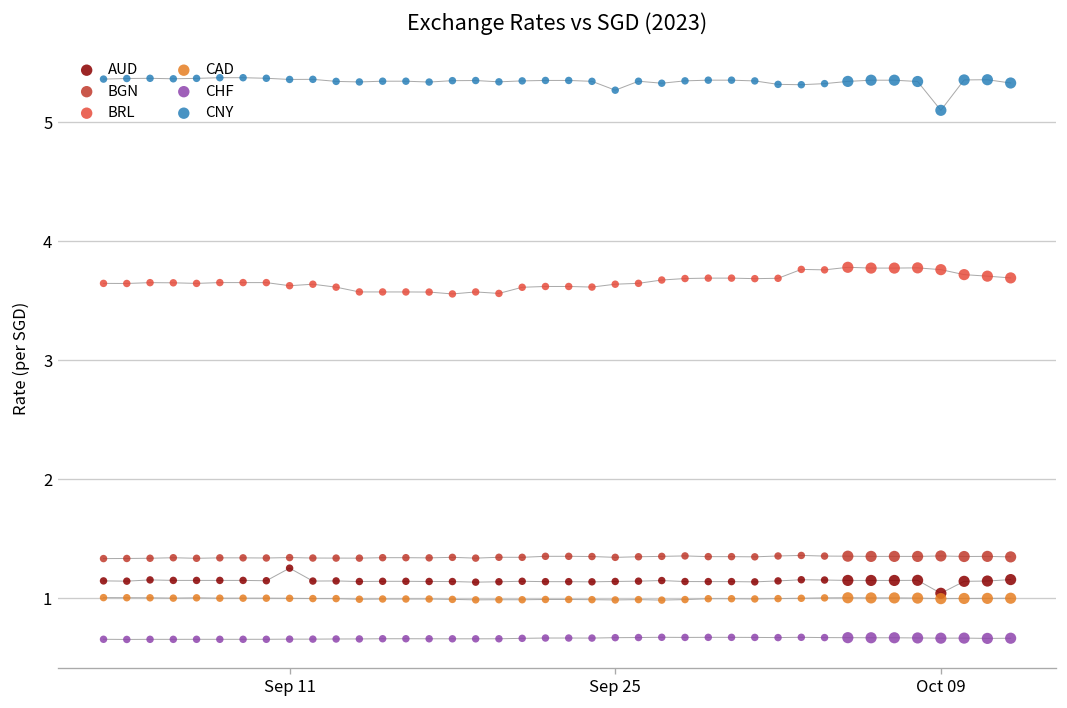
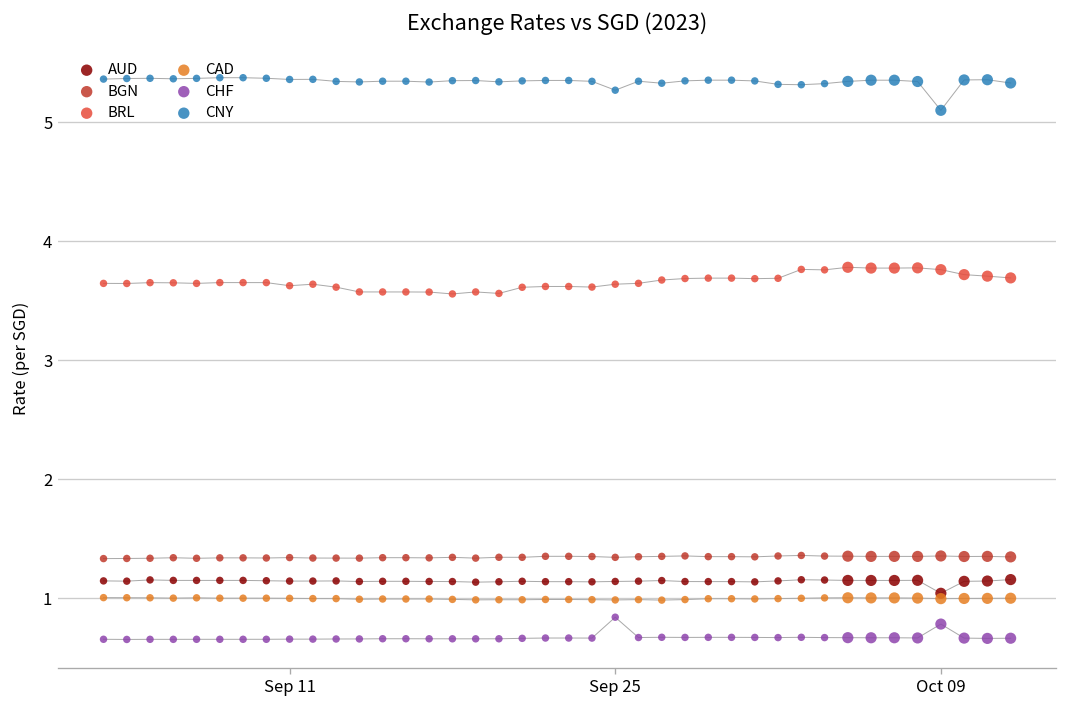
  {
    "AUD": {
-     "Sep 11": 1.3,
+     "Sep 11": 1.1,
      "Sep 25": 1.1,
      "Oct 09": 1.0
    },
    "CHF": {
      "Sep 11": 0.7,
-     "Sep 25": 0.7,
-     "Oct 09": 0.7
+     "Sep 25": 0.8,
+     "Oct 09": 0.8
    },
    "CNY": {
      "Sep 11": 5.4,
      "Sep 25": 5.3,
      "Oct 09": 5.1
    }
  }
